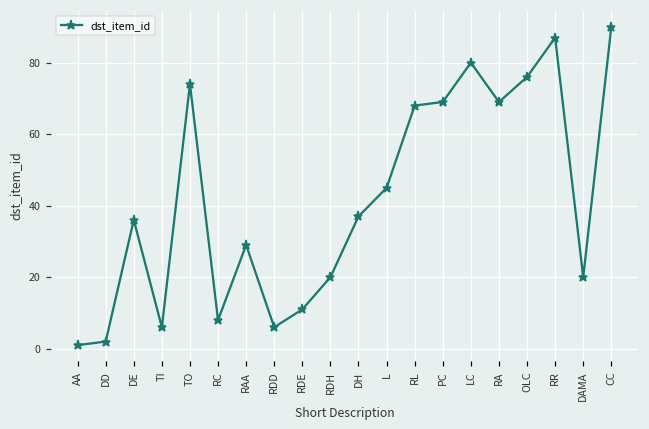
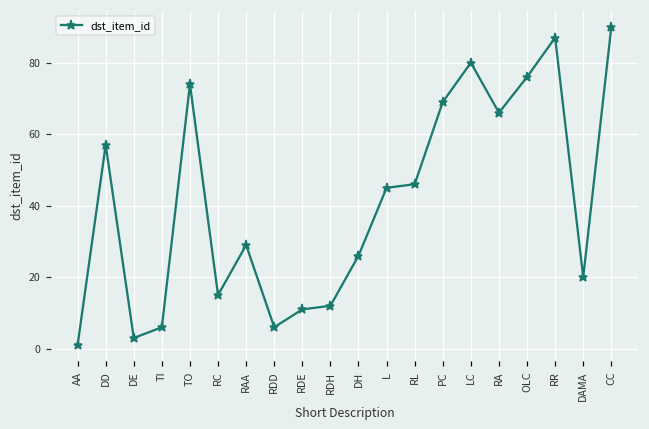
  {
    "AA": 1,
-   "DD": 2,
-   "DE": 36,
+   "DD": 57,
+   "DE": 3,
    "TI": 6,
    "TO": 74,
-   "RC": 8,
+   "RC": 15,
    "RAA": 29,
    "RDD": 6,
    "RDE": 11,
-   "RDH": 20,
-   "DH": 37,
+   "RDH": 12,
+   "DH": 26,
    "L": 45,
-   "RL": 68,
+   "RL": 46,
    "PC": 69,
    "LC": 80,
-   "RA": 69,
+   "RA": 66,
    "OLC": 76,
    "RR": 87,
    "DAMA": 20,
    "CC": 90
  }
